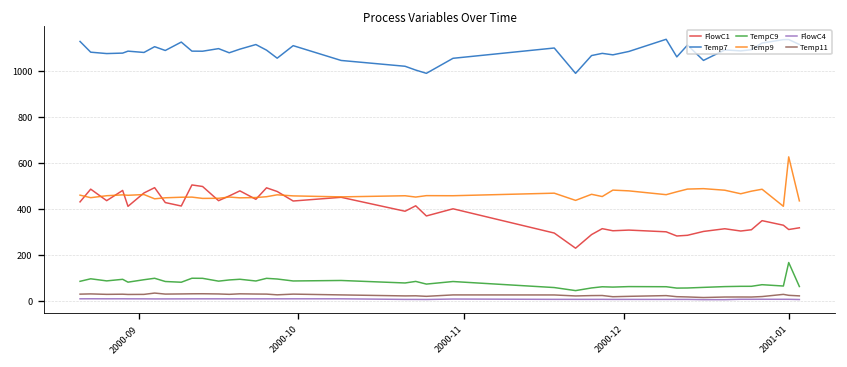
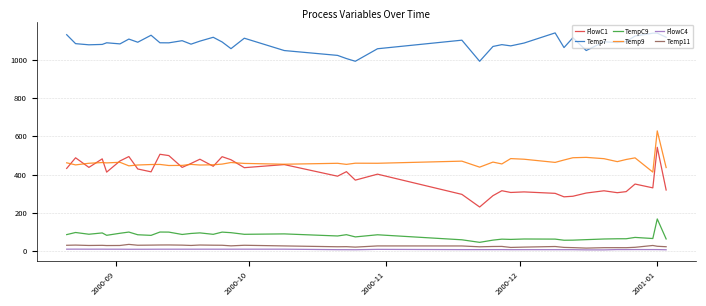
  {
    "FlowC1": {
-     "2001-01": 310
+     "2001-01": 540
    },
    "TempC9": {
      "2001-01": 170
    },
    "Temp9": {
      "2001-01": 630
    },
    "FlowC4": {
      "2001-01": 10
    },
    "Temp11": {
      "2001-01": 30
    }
  }
